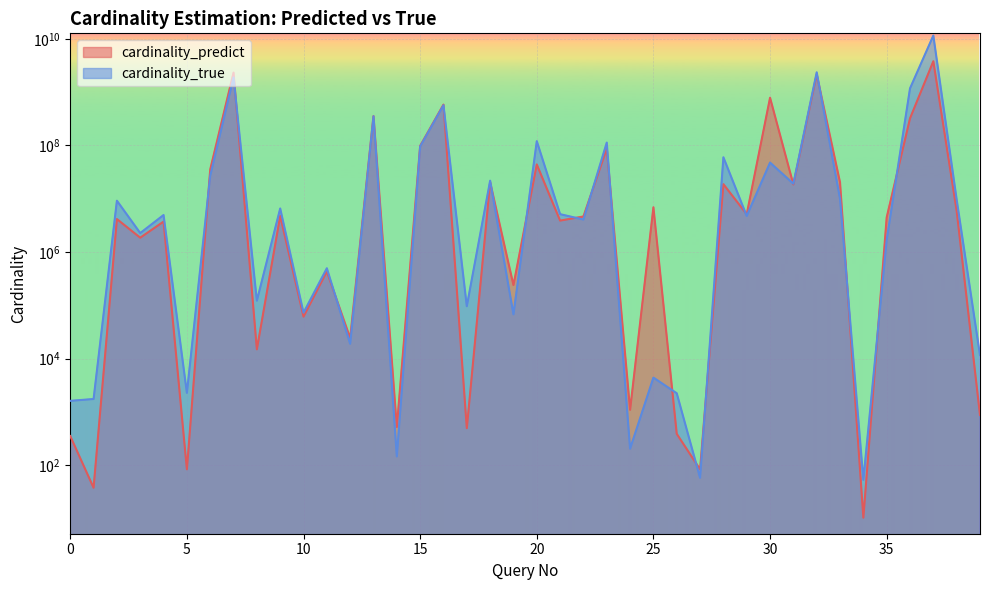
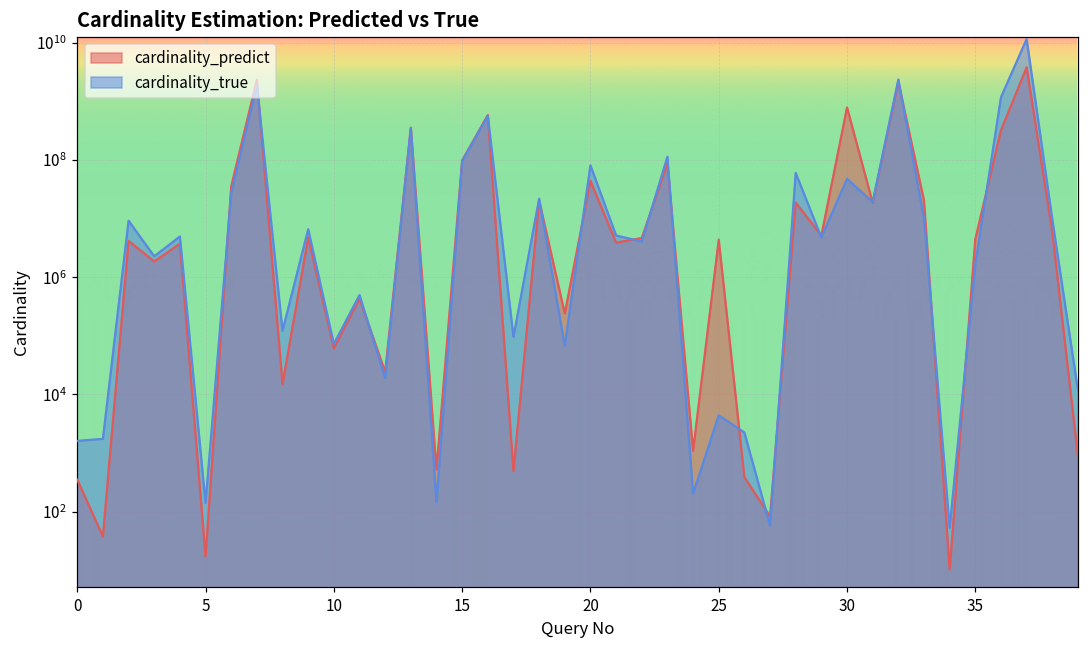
  {
    "cardinality_predict": {
      "0": 400,
-     "5": 80,
+     "5": 17,
      "10": 60000,
      "20": 40000000,
-     "25": 7000000,
+     "25": 4000000,
      "30": 800000000,
      "35": 4000000
    },
    "cardinality_true": {
      "0": 1600,
-     "5": 2300,
+     "5": 140,
      "10": 70000,
-     "20": 120000000,
+     "20": 80000000,
      "25": 4000,
      "30": 50000000,
      "35": 1700000
    }
  }
